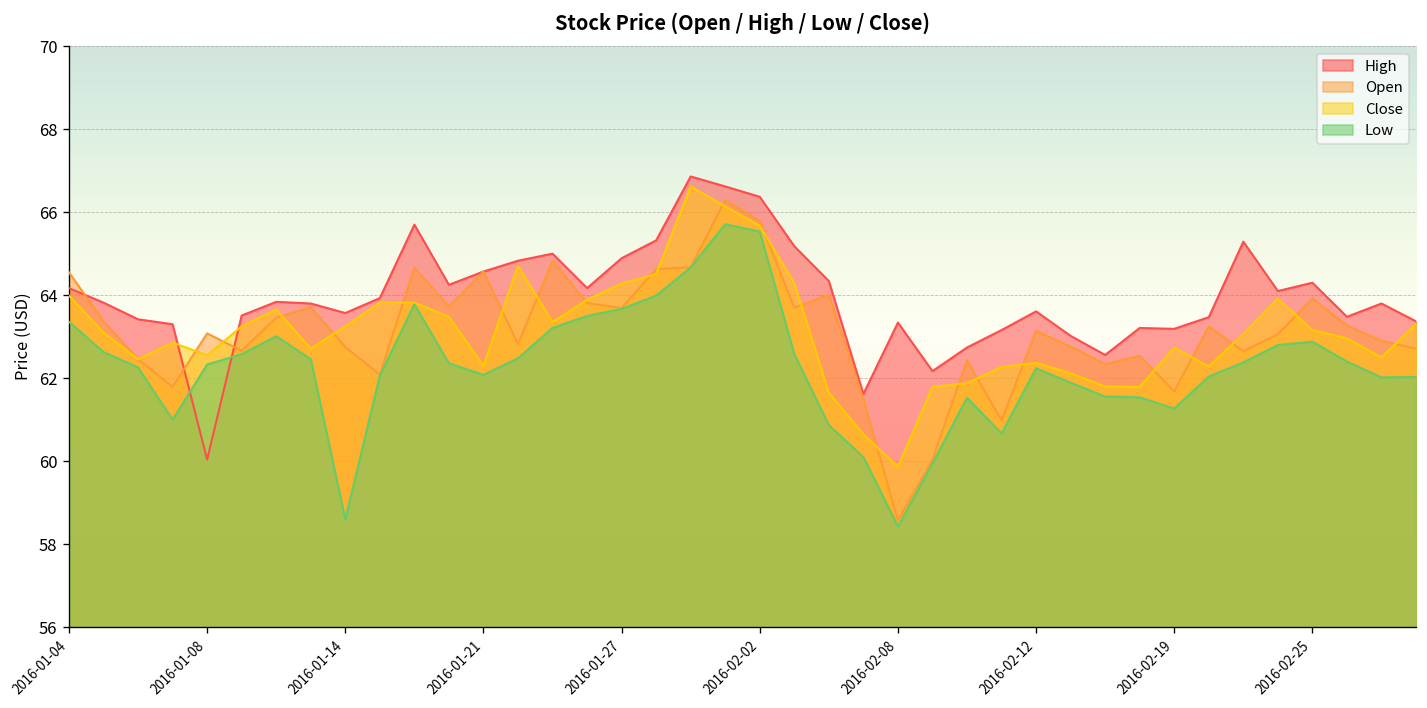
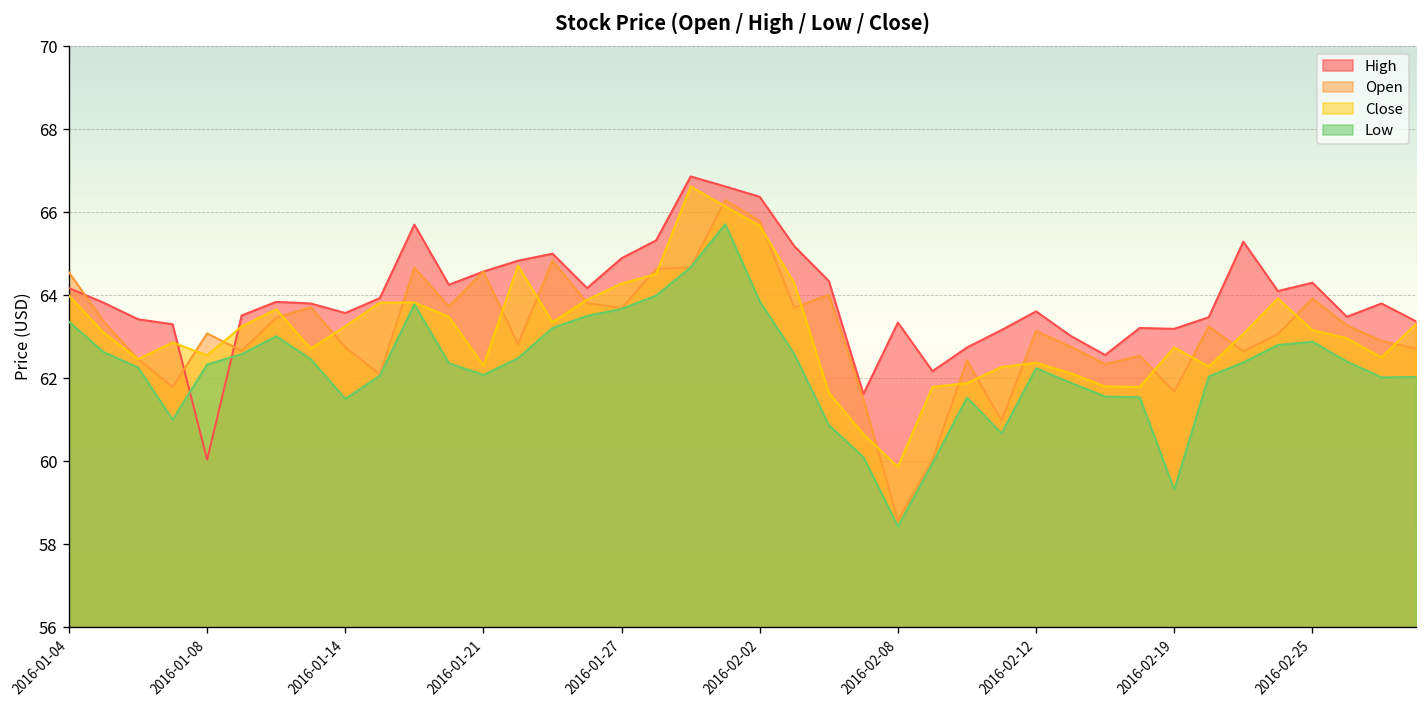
  {
    "High": {
      "2016-01-04": 64.2,
      "2016-01-08": 60.0,
      "2016-01-14": 63.6,
      "2016-01-27": 64.9,
      "2016-02-02": 66.4,
      "2016-02-08": 63.3,
      "2016-02-12": 63.6,
      "2016-02-19": 63.2,
      "2016-02-25": 64.3
    },
    "Low": {
      "2016-01-04": 63.4,
      "2016-01-08": 62.3,
-     "2016-01-14": 58.6,
+     "2016-01-14": 61.5,
      "2016-01-21": 62.1,
-     "2016-02-02": 65.5,
+     "2016-02-02": 63.9,
      "2016-02-08": 58.4,
      "2016-02-12": 62.2,
-     "2016-02-19": 61.3,
+     "2016-02-19": 59.3,
      "2016-02-25": 62.9
    }
  }
